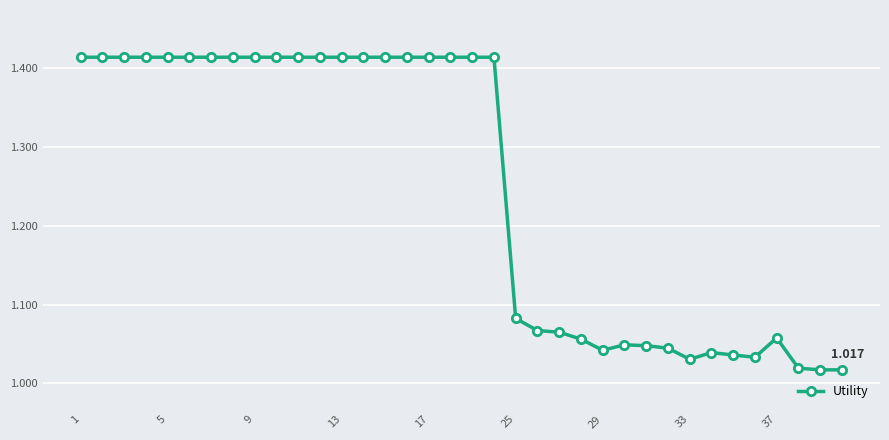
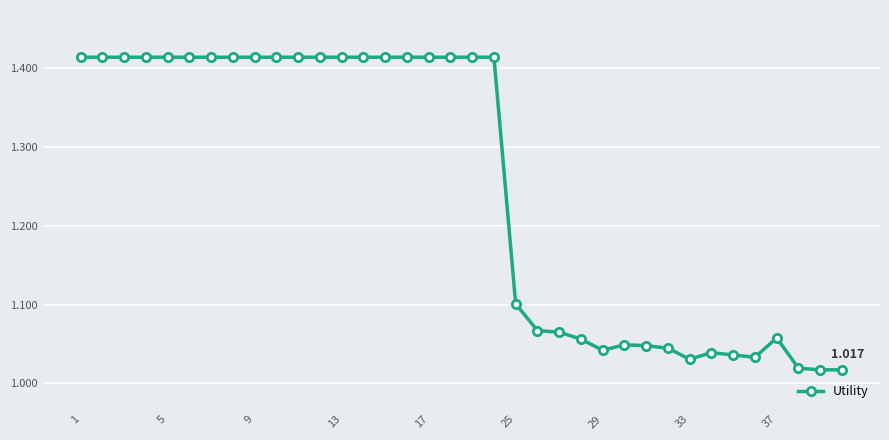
  {
    "1": 1.41,
    "5": 1.41,
    "9": 1.41,
    "13": 1.41,
    "17": 1.41,
-   "25": 1.08,
+   "25": 1.10,
    "29": 1.04,
    "33": 1.03,
    "37": 1.06
  }
